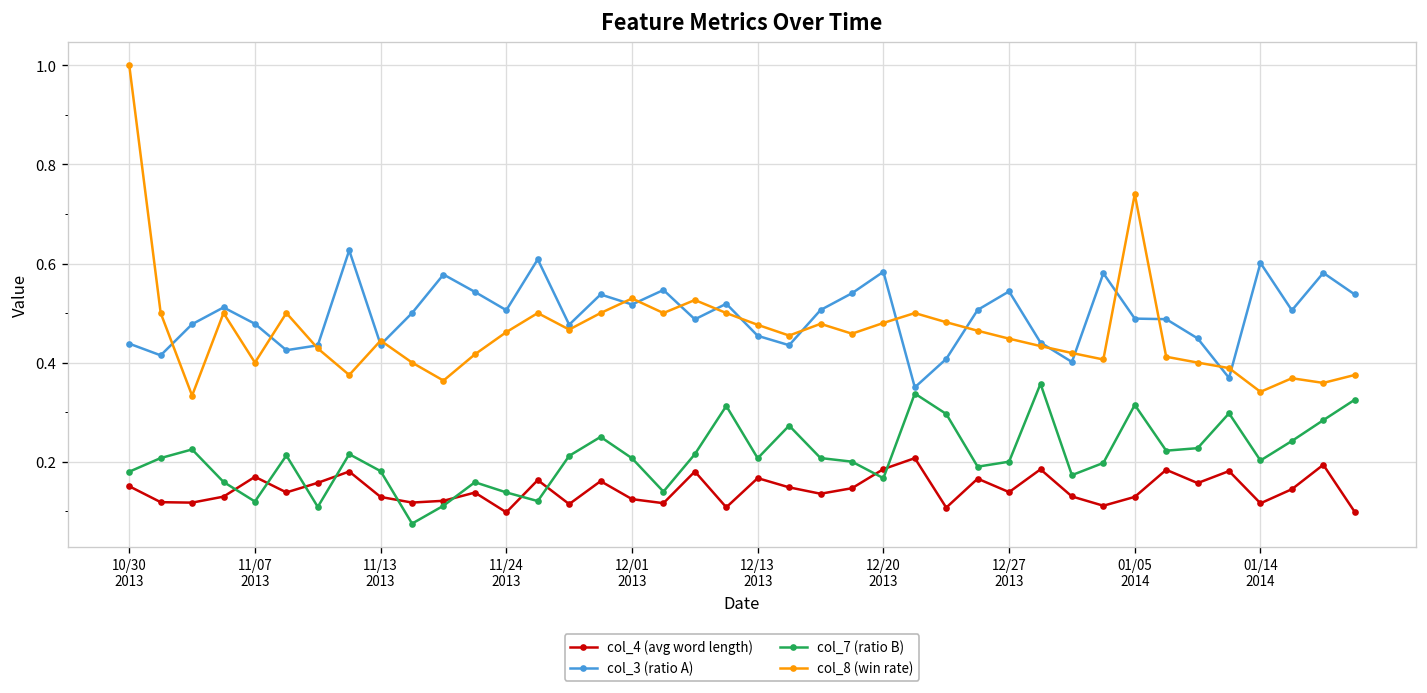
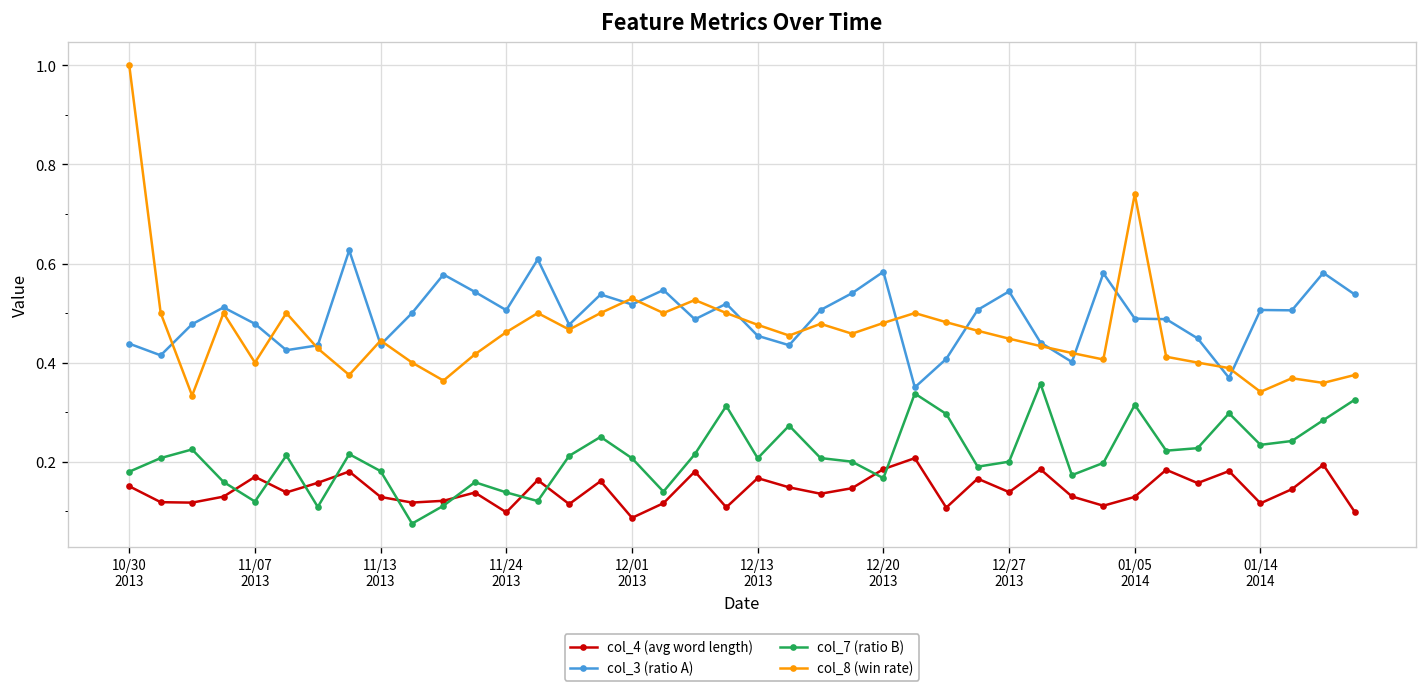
  {
    "col_4 (avg word length)": {
      "10/30 2013": 0.15,
      "11/07 2013": 0.17,
      "11/13 2013": 0.13,
      "11/24 2013": 0.10,
-     "12/01 2013": 0.12,
+     "12/01 2013": 0.09,
      "12/13 2013": 0.17,
      "12/20 2013": 0.18,
      "12/27 2013": 0.14,
      "01/05 2014": 0.13,
      "01/14 2014": 0.12
    },
    "col_3 (ratio A)": {
      "10/30 2013": 0.44,
      "11/07 2013": 0.48,
      "11/13 2013": 0.44,
      "11/24 2013": 0.51,
      "12/01 2013": 0.52,
      "12/13 2013": 0.45,
      "12/20 2013": 0.58,
      "12/27 2013": 0.54,
      "01/05 2014": 0.49,
-     "01/14 2014": 0.60
+     "01/14 2014": 0.51
    },
    "col_7 (ratio B)": {
      "10/30 2013": 0.18,
      "11/07 2013": 0.12,
      "11/13 2013": 0.18,
      "11/24 2013": 0.14,
      "12/01 2013": 0.21,
      "12/13 2013": 0.21,
      "12/20 2013": 0.17,
      "12/27 2013": 0.20,
      "01/05 2014": 0.31,
-     "01/14 2014": 0.20
+     "01/14 2014": 0.23
    },
    "col_8 (win rate)": {
      "10/30 2013": 1.00,
      "11/07 2013": 0.40,
      "11/13 2013": 0.44,
      "11/24 2013": 0.46,
      "12/01 2013": 0.53,
      "12/13 2013": 0.48,
      "12/20 2013": 0.48,
      "12/27 2013": 0.45,
      "01/05 2014": 0.74,
      "01/14 2014": 0.34
    }
  }
